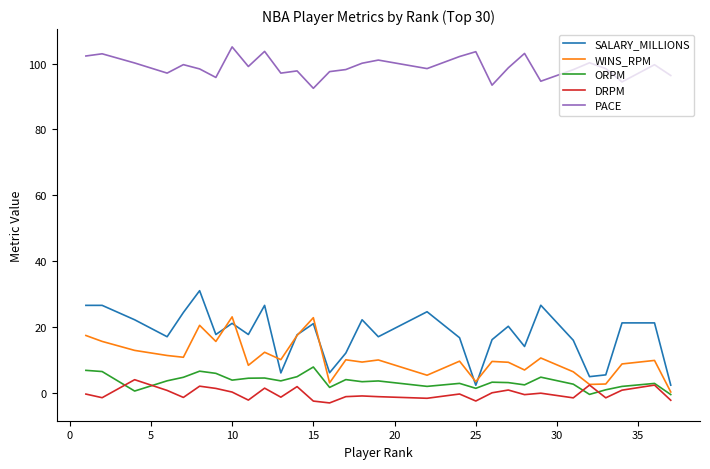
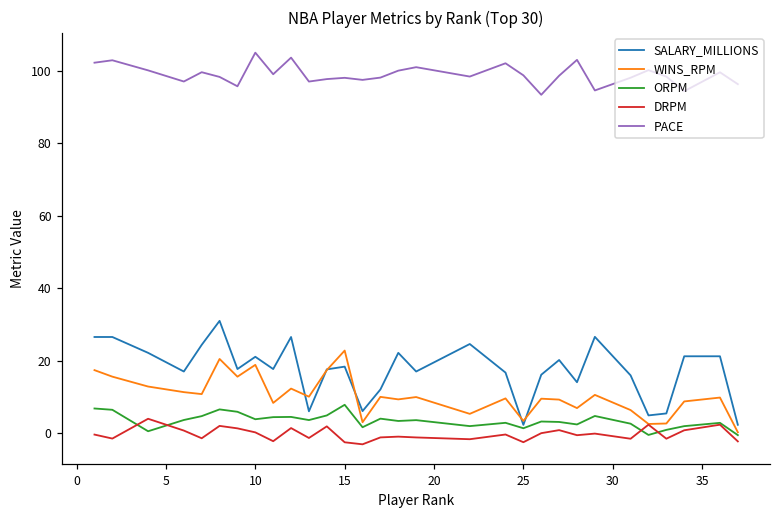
  {
    "SALARY_MILLIONS": {
      "10": 21,
-     "15": 21,
+     "15": 18,
      "25": 2
    },
    "WINS_RPM": {
-     "10": 23,
+     "10": 19,
      "15": 23,
      "25": 3
    },
    "ORPM": {
      "10": 4,
      "15": 8,
      "25": 1
    },
    "DRPM": {
      "10": 0,
      "15": -3,
      "25": -3
    },
    "PACE": {
      "10": 105,
-     "15": 92,
-     "25": 104
+     "15": 98,
+     "25": 99
    }
  }
